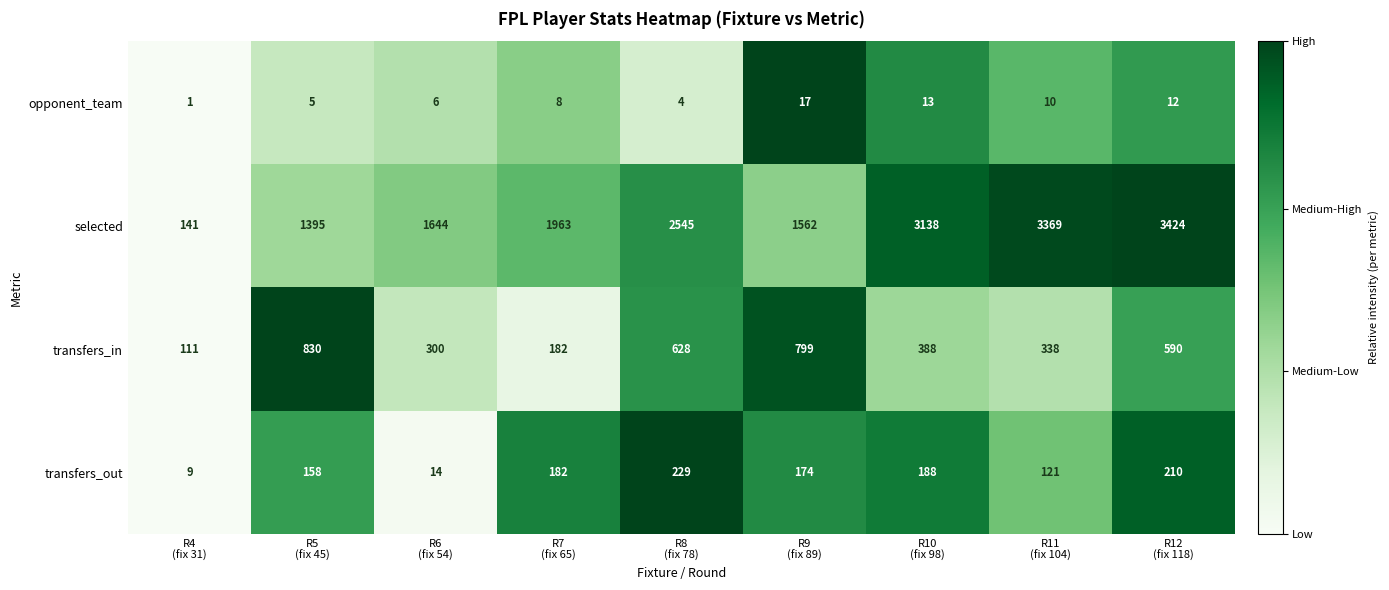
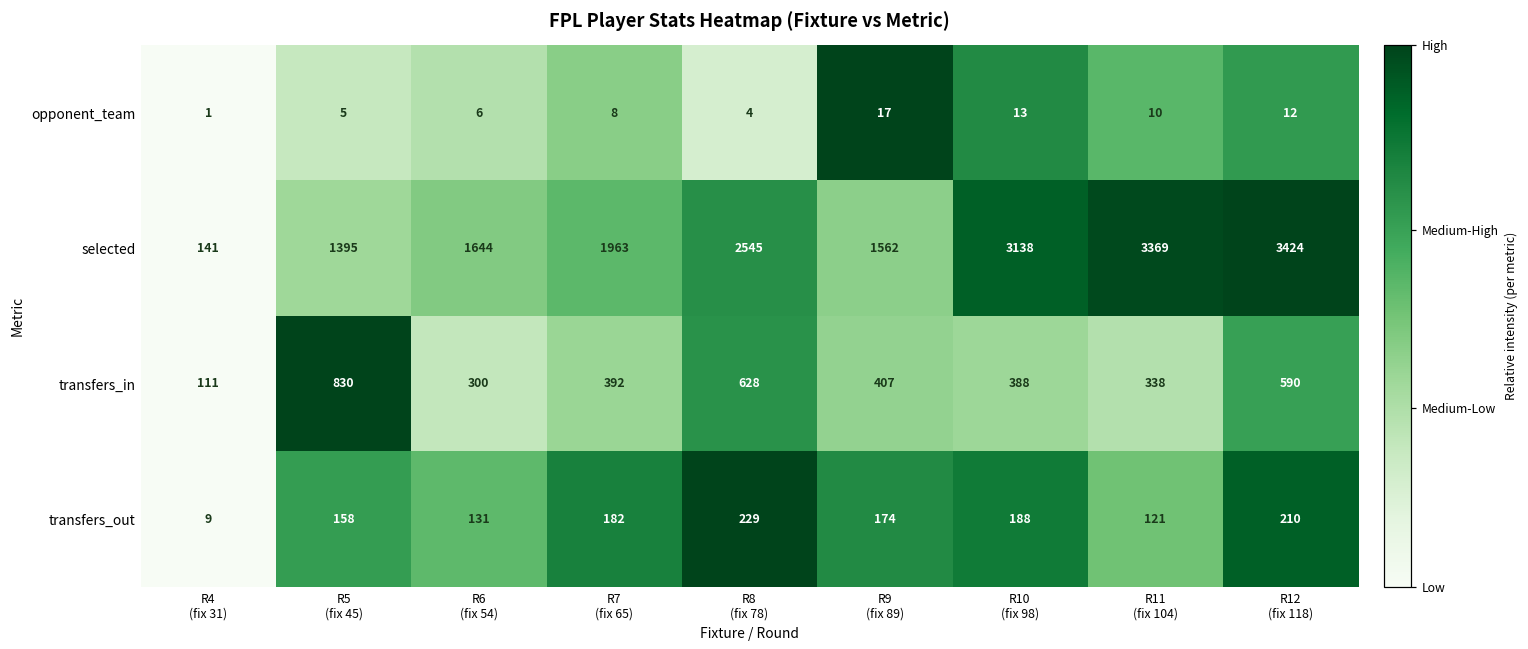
  {
    "opponent_team": {
      "R4 (fix 31)": 1,
      "R5 (fix 45)": 5,
      "R6 (fix 54)": 6,
      "R7 (fix 65)": 8,
      "R8 (fix 78)": 4,
      "R9 (fix 89)": 17,
      "R10 (fix 98)": 13,
      "R11 (fix 104)": 10,
      "R12 (fix 118)": 12
    },
    "selected": {
      "R4 (fix 31)": 141,
      "R5 (fix 45)": 1395,
      "R6 (fix 54)": 1644,
      "R7 (fix 65)": 1963,
      "R8 (fix 78)": 2545,
      "R9 (fix 89)": 1562,
      "R10 (fix 98)": 3138,
      "R11 (fix 104)": 3369,
      "R12 (fix 118)": 3424
    },
    "transfers_in": {
      "R4 (fix 31)": 111,
      "R5 (fix 45)": 830,
      "R6 (fix 54)": 300,
-     "R7 (fix 65)": 182,
+     "R7 (fix 65)": 392,
      "R8 (fix 78)": 628,
-     "R9 (fix 89)": 799,
+     "R9 (fix 89)": 407,
      "R10 (fix 98)": 388,
      "R11 (fix 104)": 338,
      "R12 (fix 118)": 590
    },
    "transfers_out": {
      "R4 (fix 31)": 9,
      "R5 (fix 45)": 158,
-     "R6 (fix 54)": 14,
+     "R6 (fix 54)": 131,
      "R7 (fix 65)": 182,
      "R8 (fix 78)": 229,
      "R9 (fix 89)": 174,
      "R10 (fix 98)": 188,
      "R11 (fix 104)": 121,
      "R12 (fix 118)": 210
    }
  }
